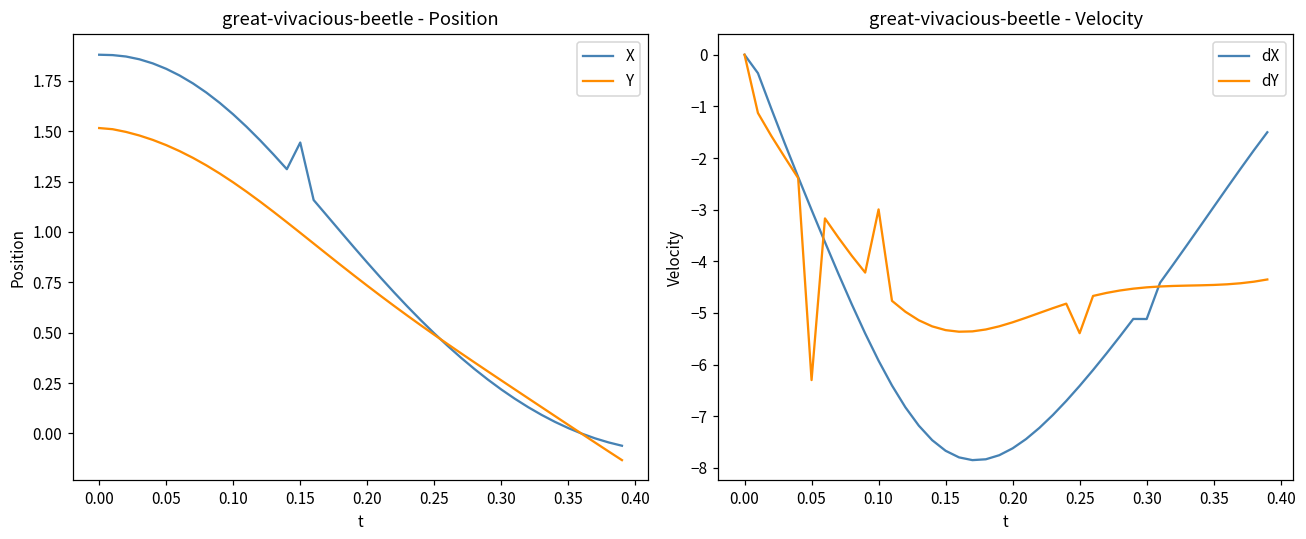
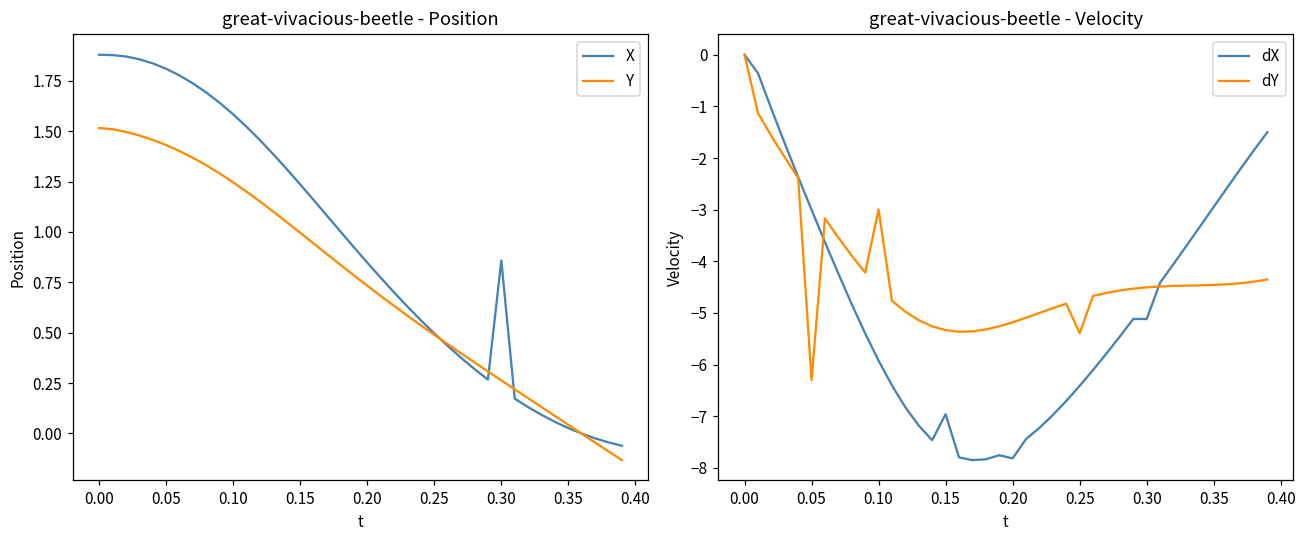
  {
    "great-vivacious-beetle - Position": {
      "X": {
        "0.00": 1.88,
        "0.05": 1.81,
        "0.10": 1.58,
-       "0.15": 1.44,
+       "0.15": 1.24,
        "0.20": 0.85,
-       "0.30": 0.22,
+       "0.30": 0.86,
        "0.35": 0.03
      },
      "Y": {
        "0.00": 1.52,
        "0.05": 1.43,
        "0.10": 1.25,
        "0.15": 1.00,
        "0.20": 0.73,
        "0.30": 0.26,
        "0.35": 0.04
      }
    },
    "great-vivacious-beetle - Velocity": {
      "dX": {
        "0.05": -3.0,
        "0.10": -5.9,
-       "0.15": -7.7,
-       "0.20": -7.6,
+       "0.15": -7.0,
+       "0.20": -7.8,
        "0.25": -6.4,
        "0.30": -5.1,
        "0.35": -2.9
      },
      "dY": {
        "0.05": -6.3,
        "0.10": -3.0,
        "0.15": -5.3,
        "0.20": -5.2,
        "0.25": -5.4,
        "0.30": -4.5,
        "0.35": -4.5
      }
    }
  }
